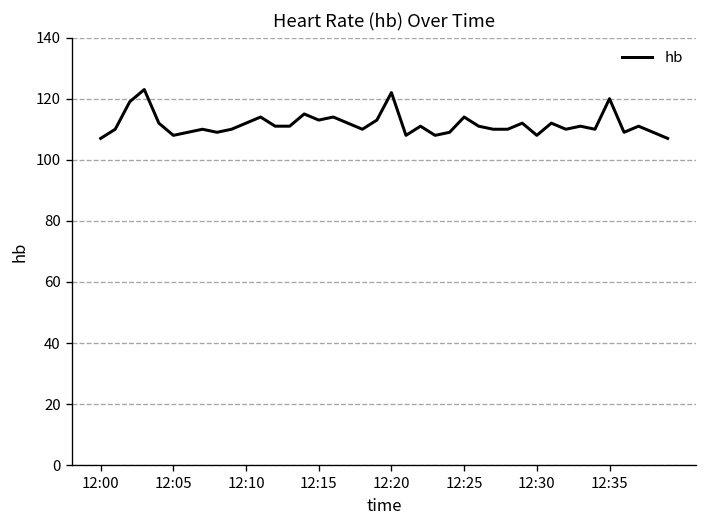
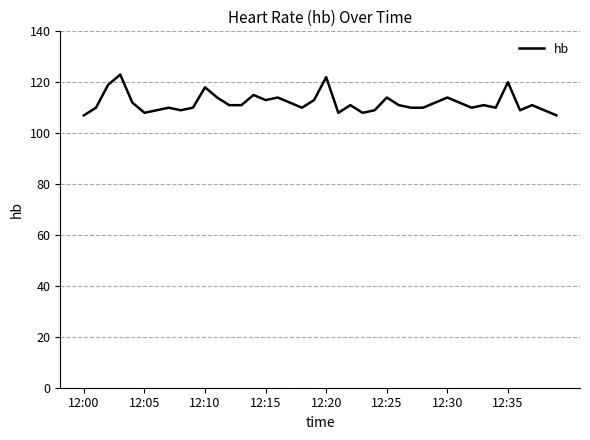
  {
    "12:00": 107,
    "12:05": 108,
-   "12:10": 112,
+   "12:10": 118,
    "12:15": 113,
    "12:20": 122,
    "12:25": 114,
-   "12:30": 108,
+   "12:30": 114,
    "12:35": 120
  }
